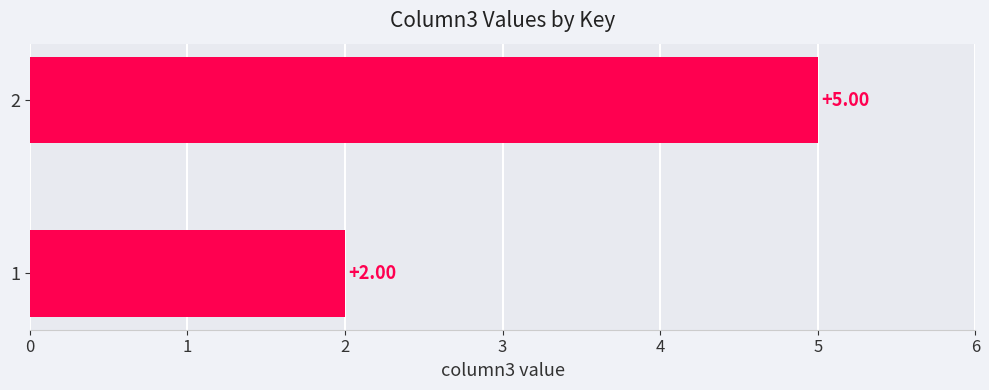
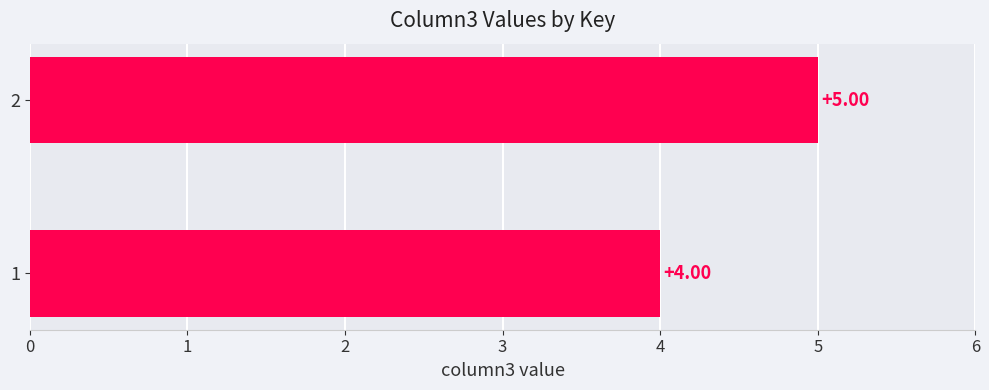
  {
    "2": "+5.00",
-   "1": "+2.00"
+   "1": "+4.00"
  }
